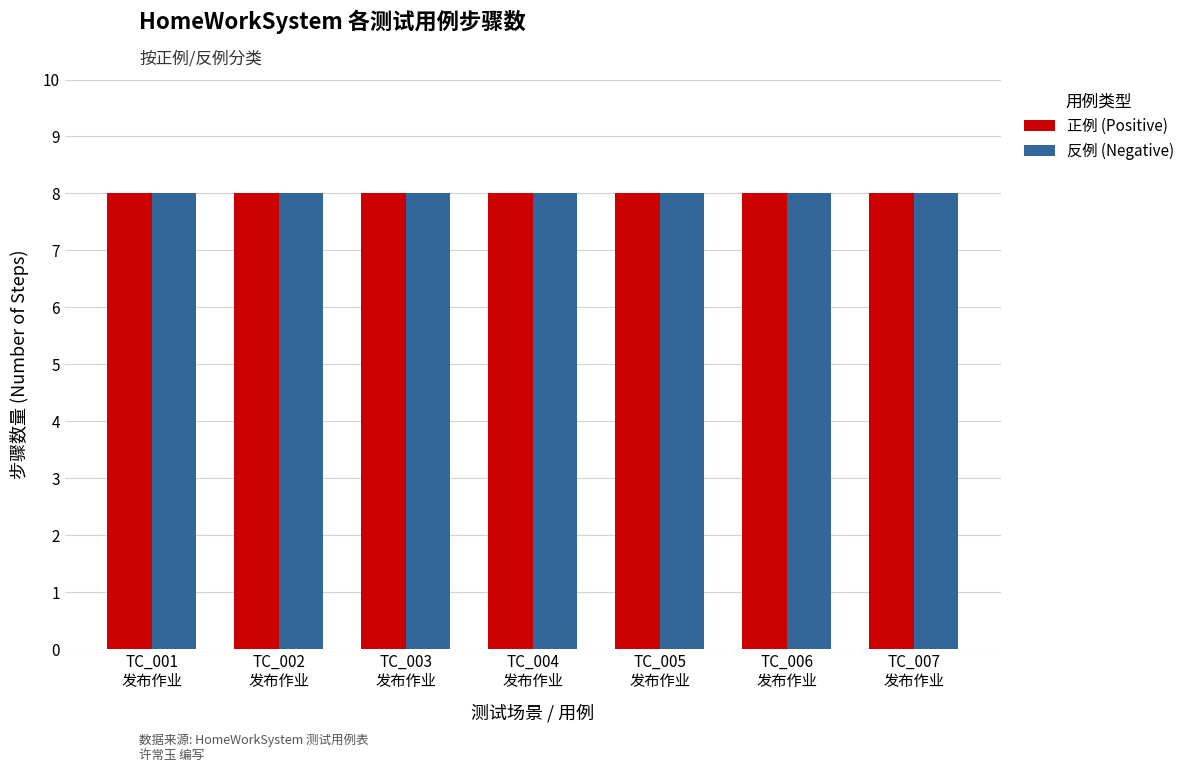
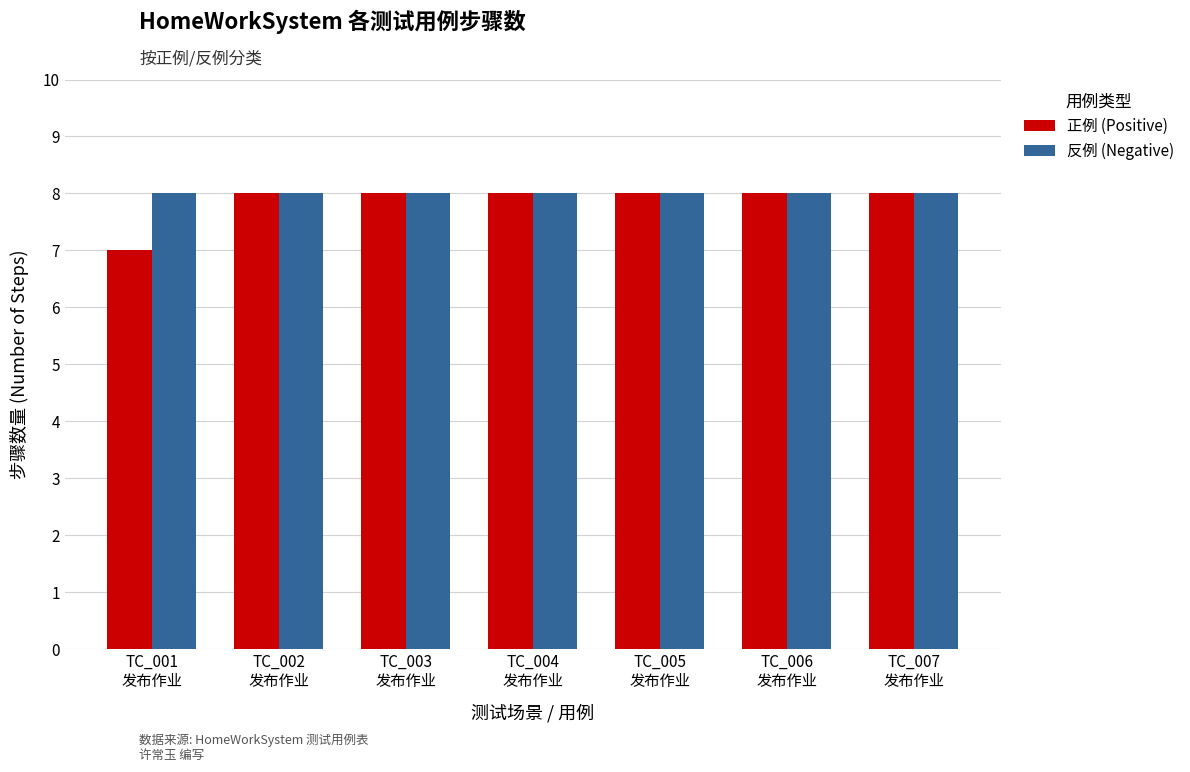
  {
    "正例 (Positive)": {
-     "TC_001 发布作业": 8,
+     "TC_001 发布作业": 7,
      "TC_002 发布作业": 8,
      "TC_003 发布作业": 8,
      "TC_004 发布作业": 8,
      "TC_005 发布作业": 8,
      "TC_006 发布作业": 8,
      "TC_007 发布作业": 8
    },
    "反例 (Negative)": {
      "TC_001 发布作业": 8,
      "TC_002 发布作业": 8,
      "TC_003 发布作业": 8,
      "TC_004 发布作业": 8,
      "TC_005 发布作业": 8,
      "TC_006 发布作业": 8,
      "TC_007 发布作业": 8
    }
  }
